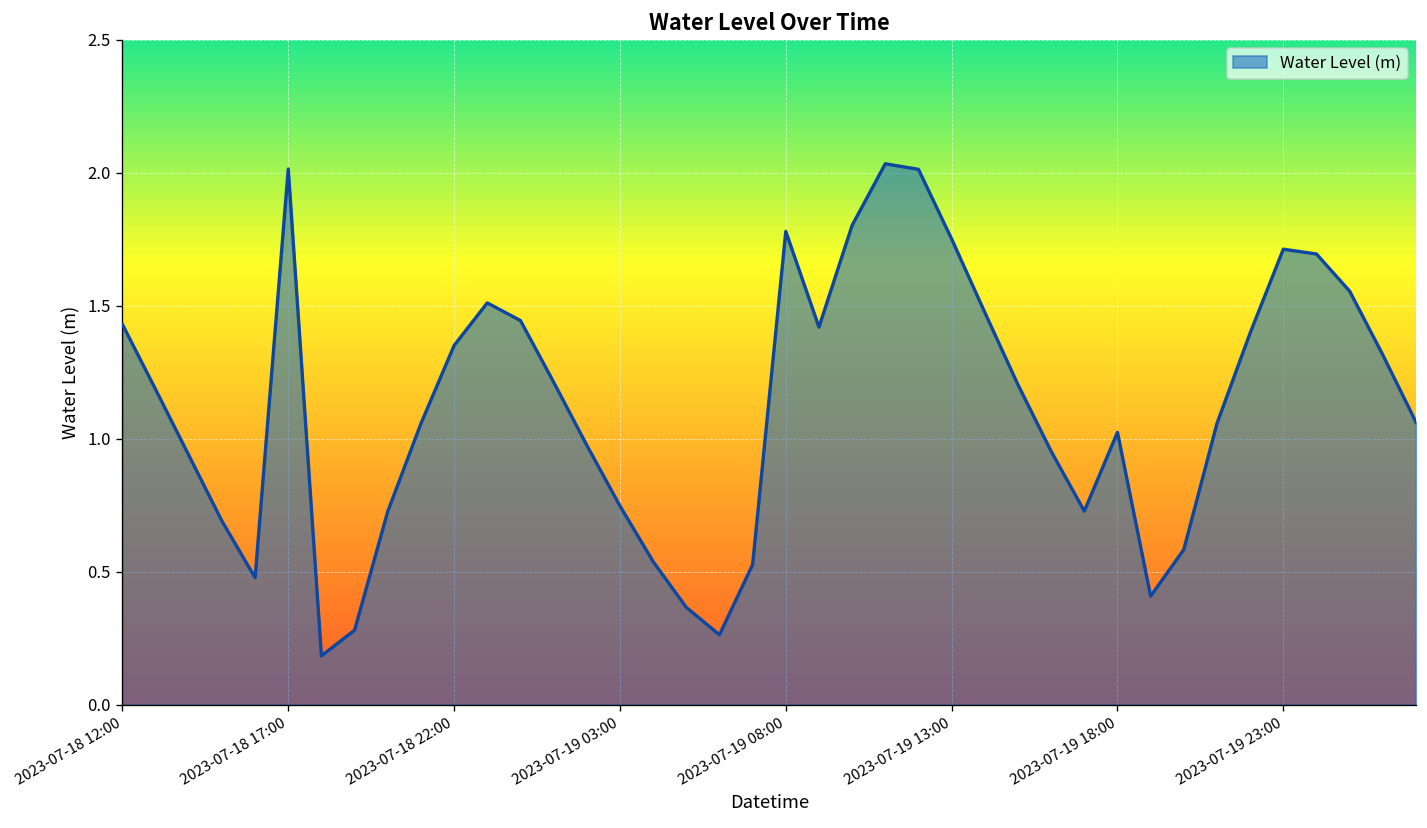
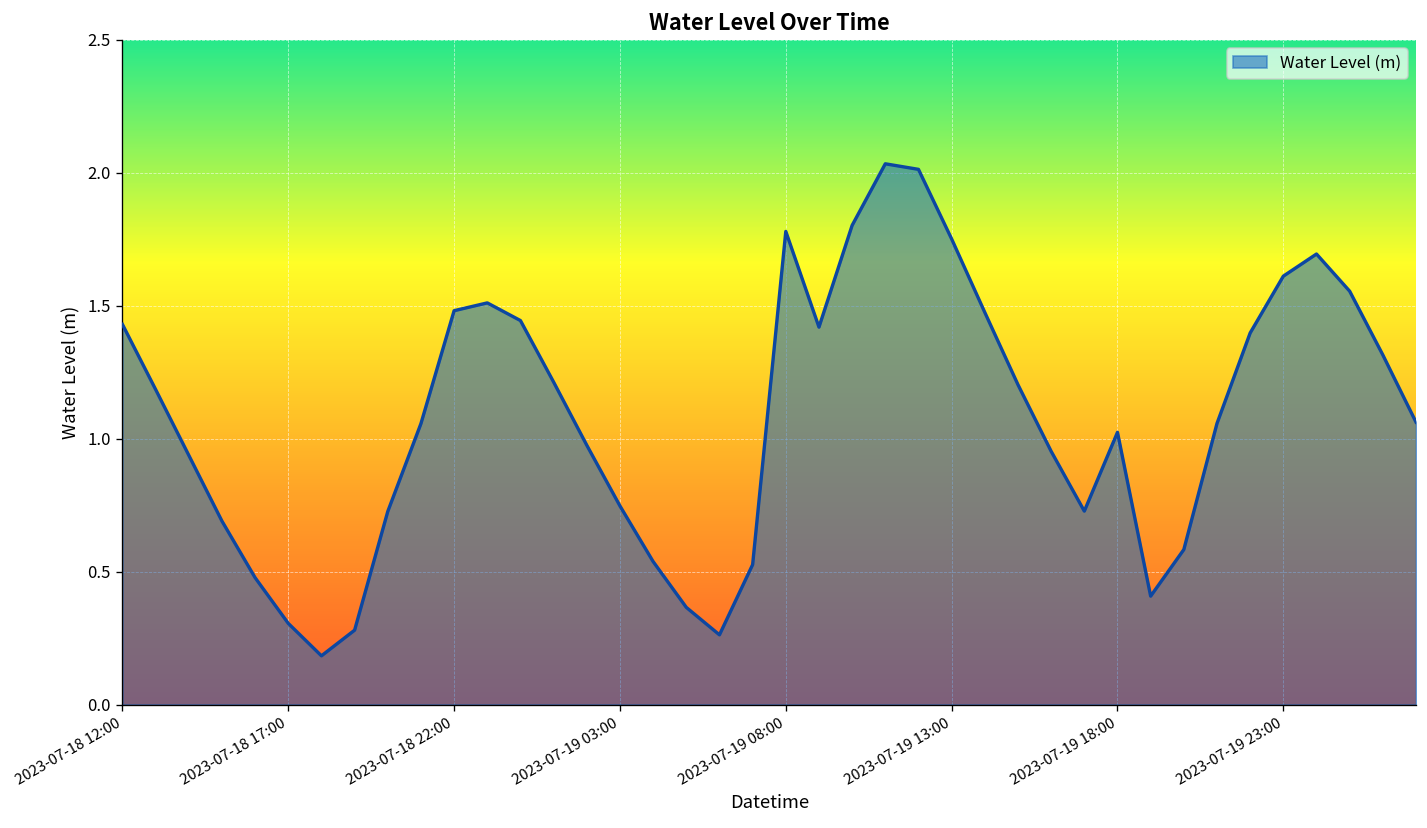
  {
    "2023-07-18 12:00": 1.43,
-   "2023-07-18 17:00": 2.01,
-   "2023-07-18 22:00": 1.35,
+   "2023-07-18 17:00": 0.31,
+   "2023-07-18 22:00": 1.48,
    "2023-07-19 03:00": 0.75,
    "2023-07-19 08:00": 1.78,
    "2023-07-19 13:00": 1.75,
    "2023-07-19 18:00": 1.02,
-   "2023-07-19 23:00": 1.71
+   "2023-07-19 23:00": 1.61
  }
